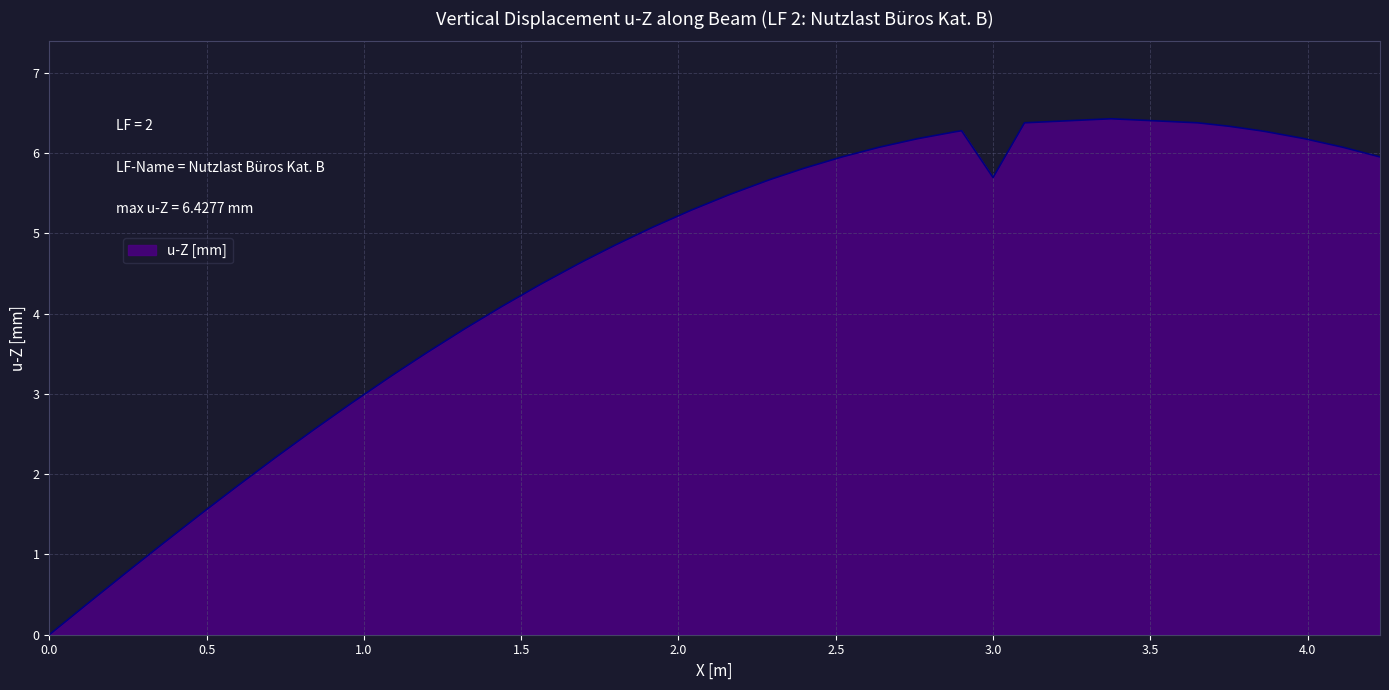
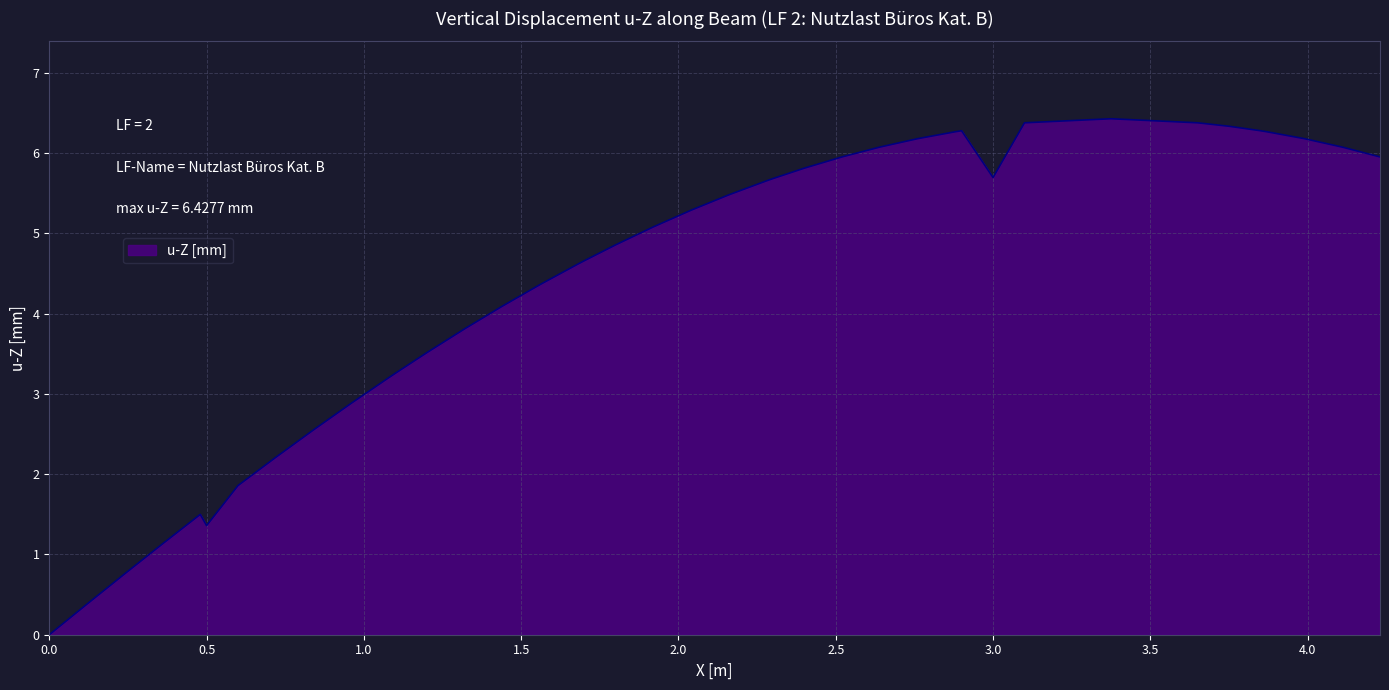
  {
    "0.0": 0.0,
-   "0.5": 1.6,
+   "0.5": 1.4,
    "3.0": 5.7
  }
